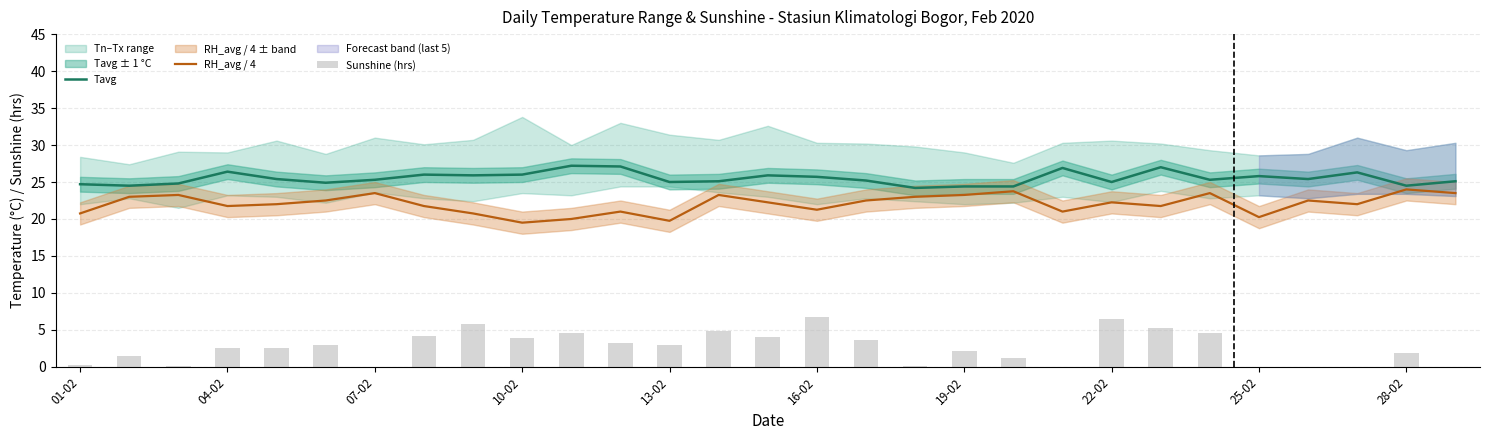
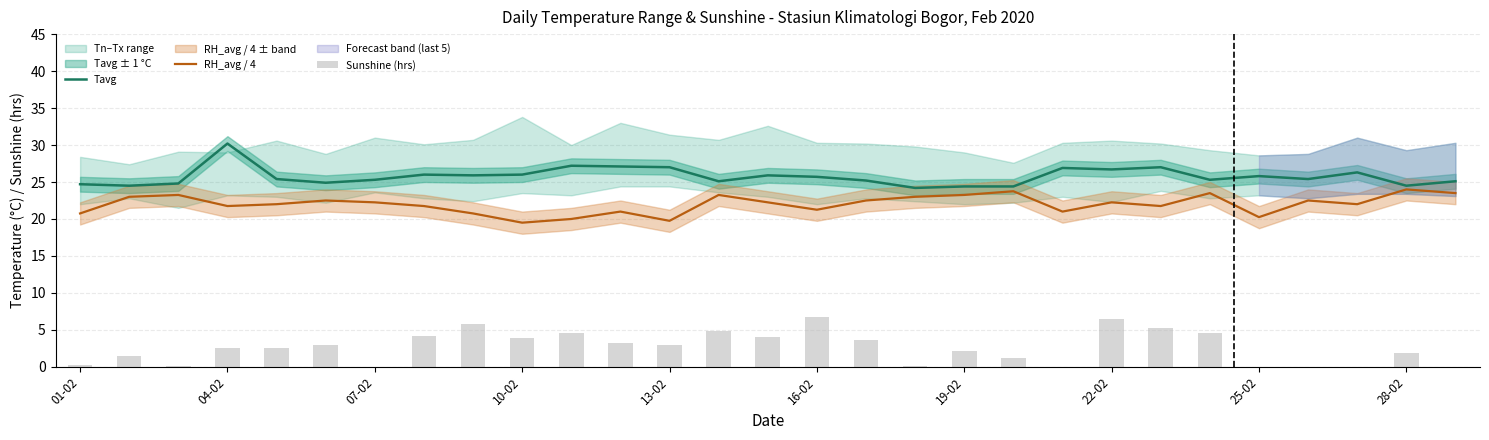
  {
    "Tavg": {
      "01-02": 25,
-     "04-02": 26,
+     "04-02": 30,
      "10-02": 26,
-     "13-02": 25,
+     "13-02": 27,
      "16-02": 26,
-     "22-02": 25,
+     "22-02": 27,
      "25-02": 26,
      "28-02": 25
    },
    "RH_avg / 4": {
      "01-02": 21,
      "04-02": 22,
-     "07-02": 24,
+     "07-02": 22,
      "10-02": 20,
      "13-02": 20,
      "16-02": 21,
      "19-02": 23,
      "22-02": 22,
      "25-02": 20,
      "28-02": 24
    }
  }
